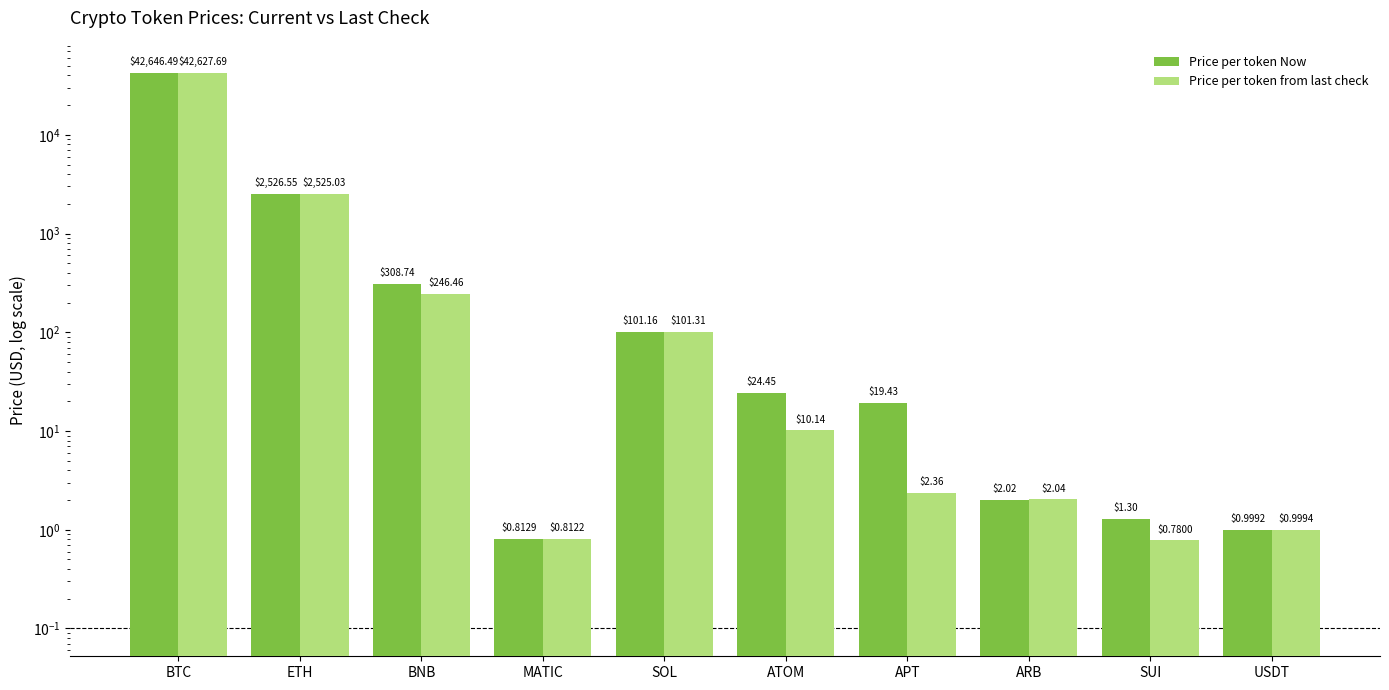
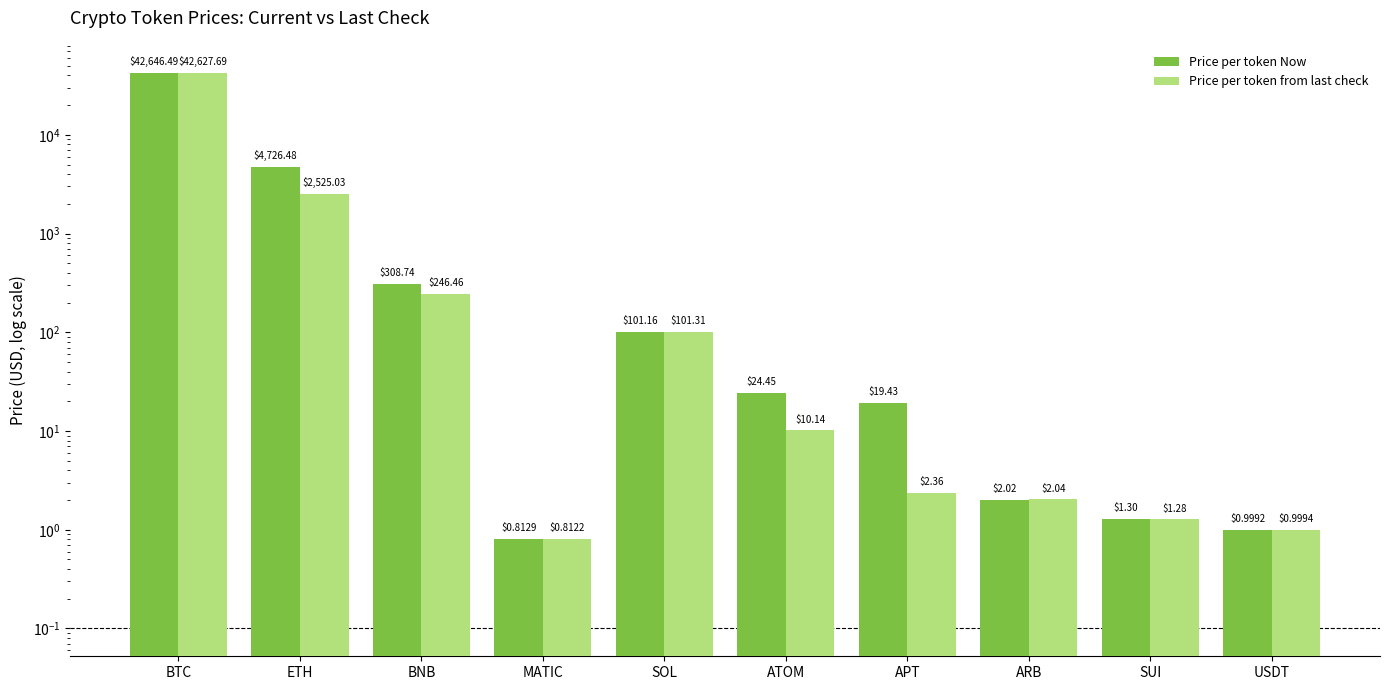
  {
    "Price per token Now": {
      "BTC": "$42,646.49",
-     "ETH": "$2,526.55",
+     "ETH": "$4,726.48",
      "BNB": "$308.74",
      "MATIC": "$0.8129",
      "SOL": "$101.16",
      "ATOM": "$24.45",
      "APT": "$19.43",
      "ARB": "$2.02",
      "SUI": "$1.30",
      "USDT": "$0.9992"
    },
    "Price per token from last check": {
      "BTC": "$42,627.69",
      "ETH": "$2,525.03",
      "BNB": "$246.46",
      "MATIC": "$0.8122",
      "SOL": "$101.31",
      "ATOM": "$10.14",
      "APT": "$2.36",
      "ARB": "$2.04",
-     "SUI": "$0.7800",
+     "SUI": "$1.28",
      "USDT": "$0.9994"
    }
  }
